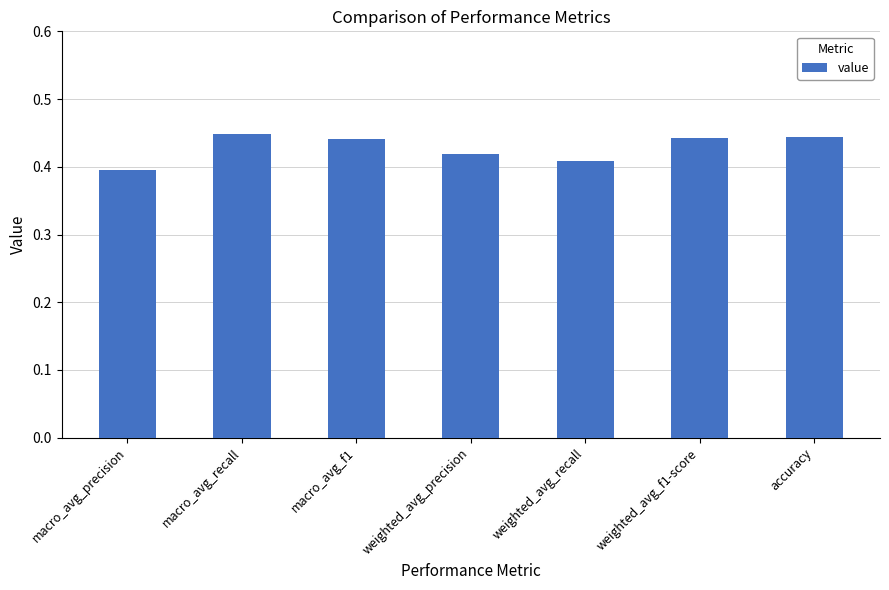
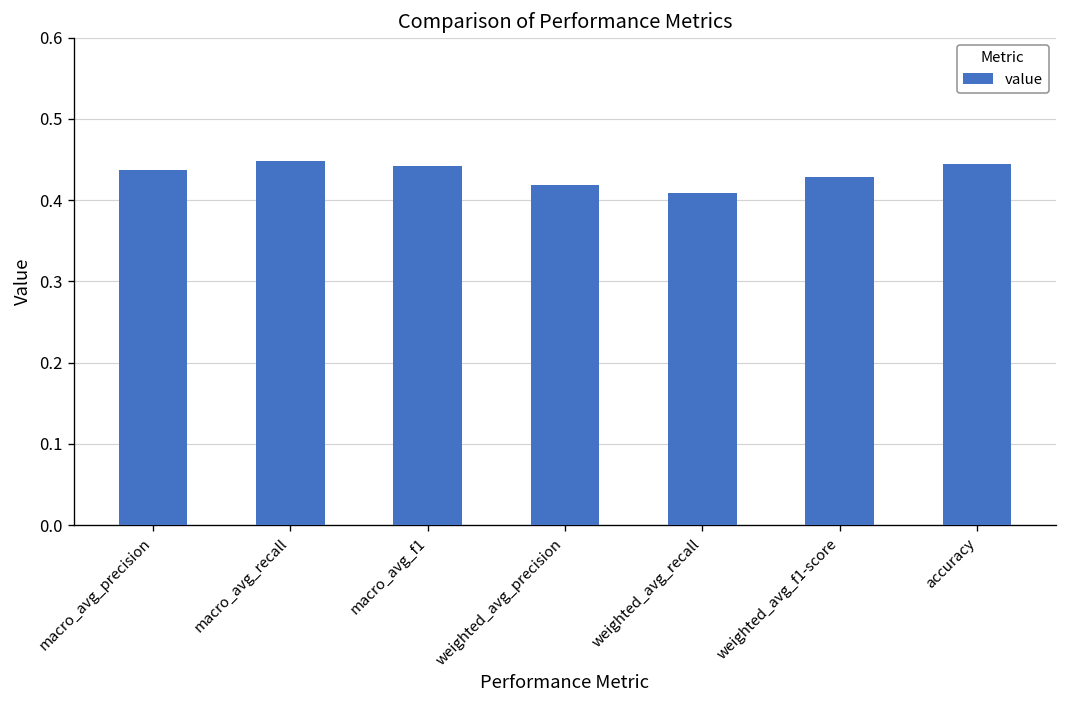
  {
-   "macro_avg_precision": 0.39,
+   "macro_avg_precision": 0.44,
    "macro_avg_recall": 0.45,
    "macro_avg_f1": 0.44,
    "weighted_avg_precision": 0.42,
    "weighted_avg_recall": 0.41,
-   "weighted_avg_f1-score": 0.44,
+   "weighted_avg_f1-score": 0.43,
    "accuracy": 0.44
  }
